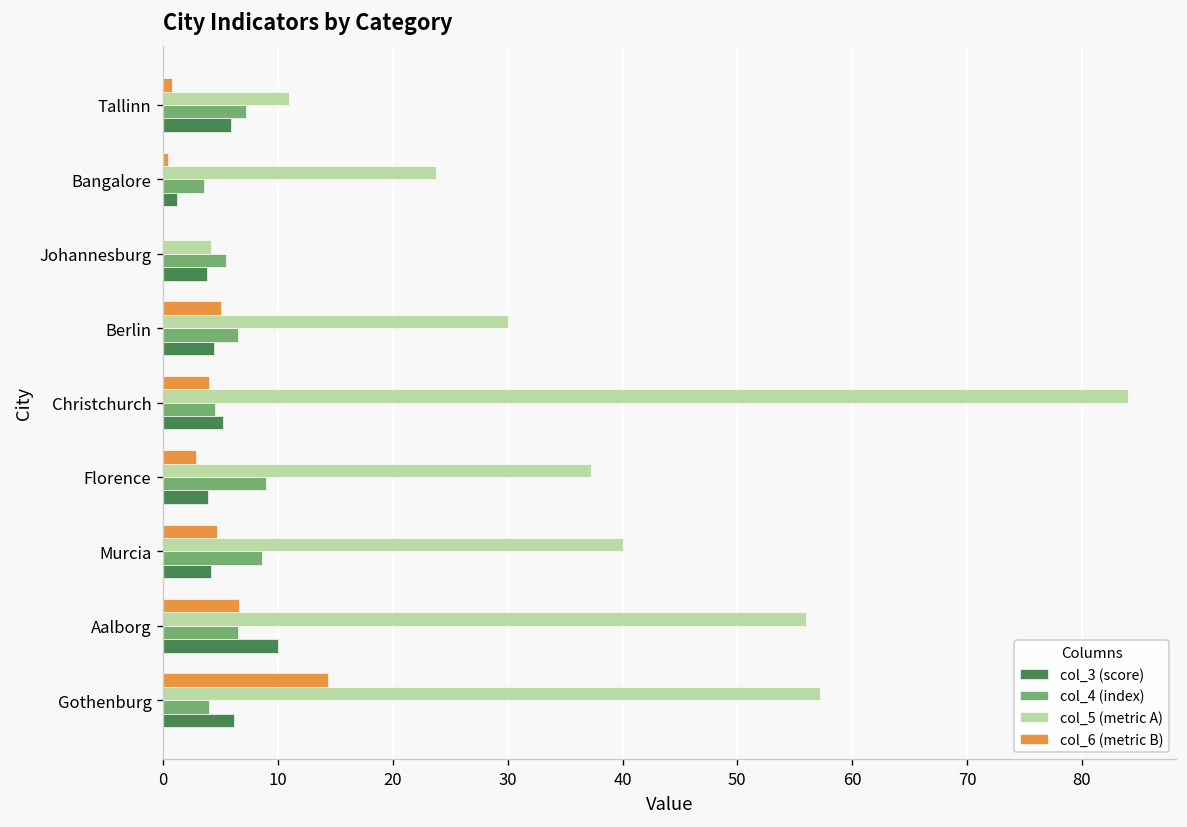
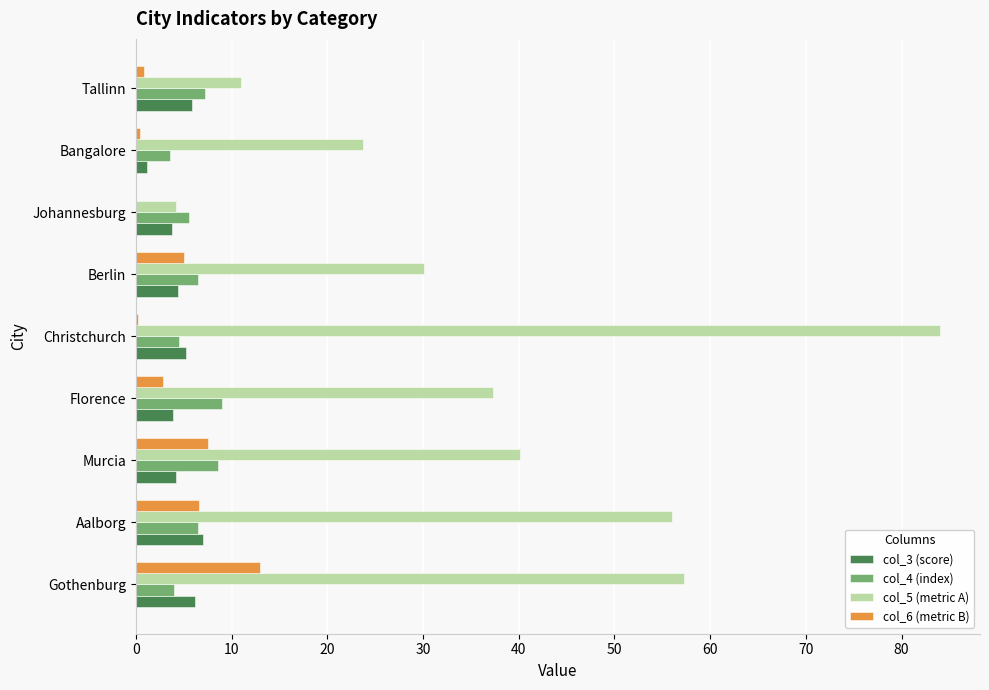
  {
    "col_3 (score)": {
      "Tallinn": 6,
      "Bangalore": 1,
      "Johannesburg": 4,
      "Berlin": 4,
      "Christchurch": 5,
      "Florence": 4,
      "Murcia": 4,
-     "Aalborg": 10,
+     "Aalborg": 7,
      "Gothenburg": 6
    },
    "col_4 (index)": {
      "Tallinn": 7,
      "Bangalore": 4,
      "Johannesburg": 6,
      "Berlin": 7,
      "Christchurch": 5,
      "Florence": 9,
      "Murcia": 9,
      "Aalborg": 7,
      "Gothenburg": 4
    },
    "col_5 (metric A)": {
      "Tallinn": 11,
      "Bangalore": 24,
      "Johannesburg": 4,
      "Berlin": 30,
      "Christchurch": 84,
      "Florence": 37,
      "Murcia": 40,
      "Aalborg": 56,
      "Gothenburg": 57
    },
    "col_6 (metric B)": {
      "Tallinn": 1,
      "Bangalore": 0,
      "Johannesburg": 0,
      "Berlin": 5,
-     "Christchurch": 4,
+     "Christchurch": 0,
      "Florence": 3,
-     "Murcia": 5,
+     "Murcia": 8,
      "Aalborg": 7,
-     "Gothenburg": 14
+     "Gothenburg": 13
    }
  }
